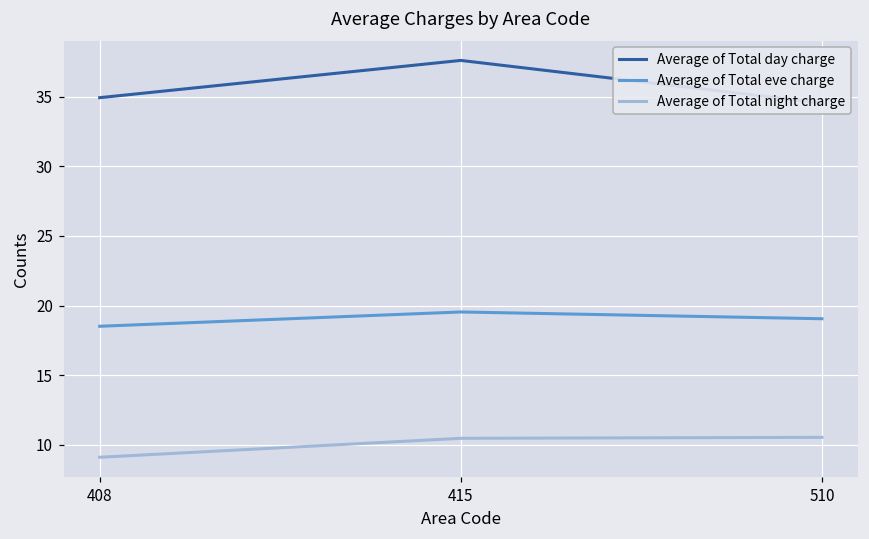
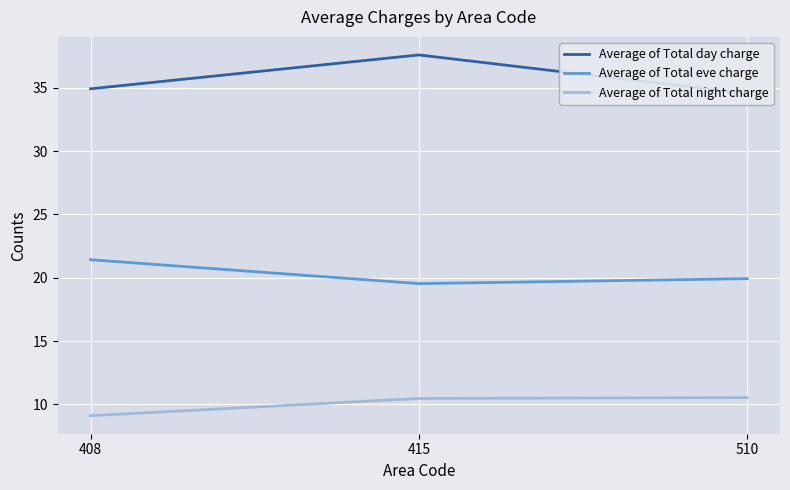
  {
    "Average of Total day charge": {
      "408": 34.9,
      "415": 37.6
    },
    "Average of Total eve charge": {
-     "408": 18.5,
+     "408": 21.4,
      "415": 19.5,
-     "510": 19.1
+     "510": 19.9
    },
    "Average of Total night charge": {
      "408": 9.1,
      "415": 10.5,
      "510": 10.5
    }
  }
